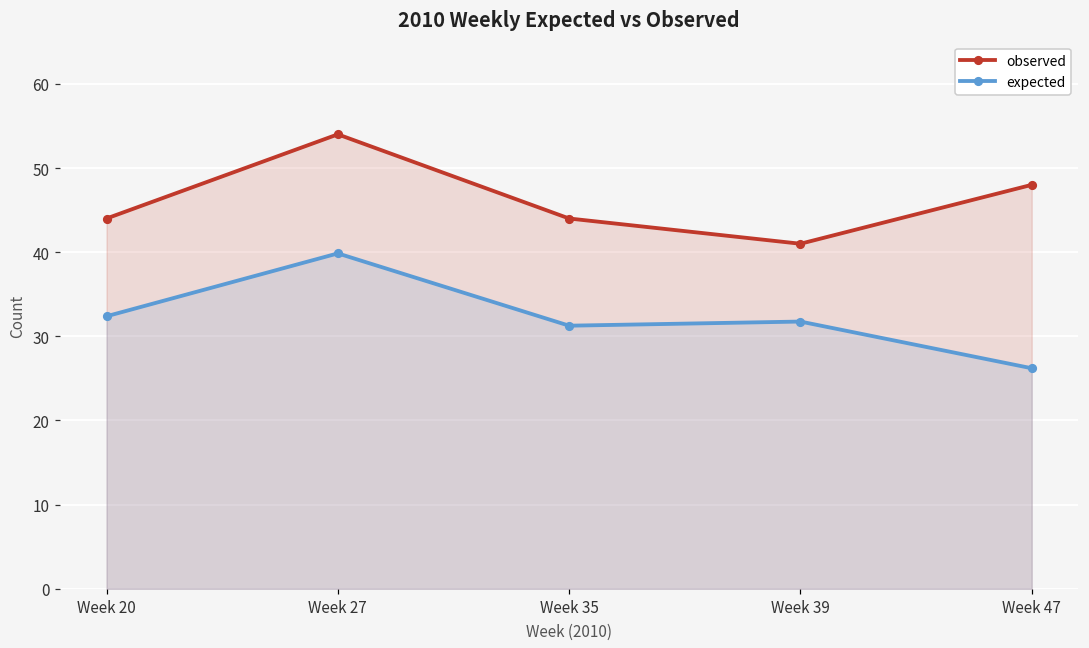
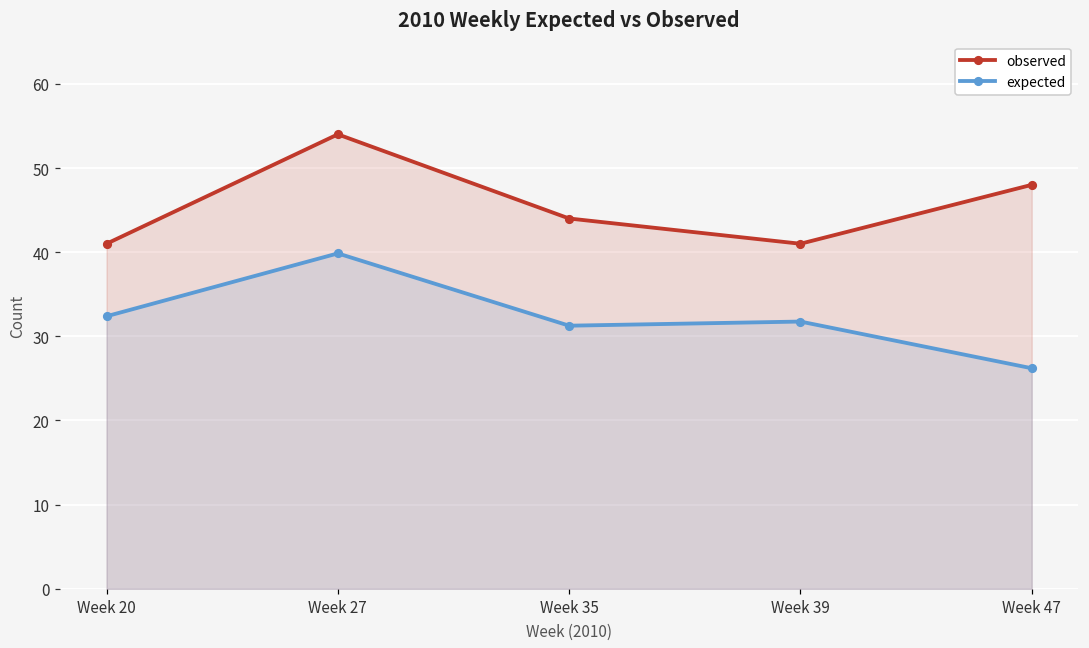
  {
    "observed": {
-     "Week 20": 44,
+     "Week 20": 41,
      "Week 27": 54,
      "Week 35": 44,
      "Week 39": 41,
      "Week 47": 48
    },
    "expected": {
      "Week 20": 32,
      "Week 27": 40,
      "Week 35": 31,
      "Week 39": 32,
      "Week 47": 26
    }
  }
